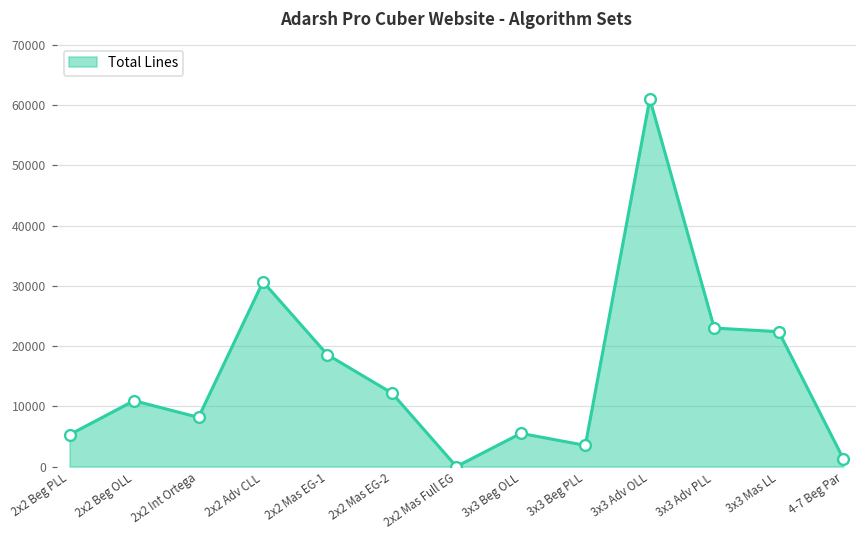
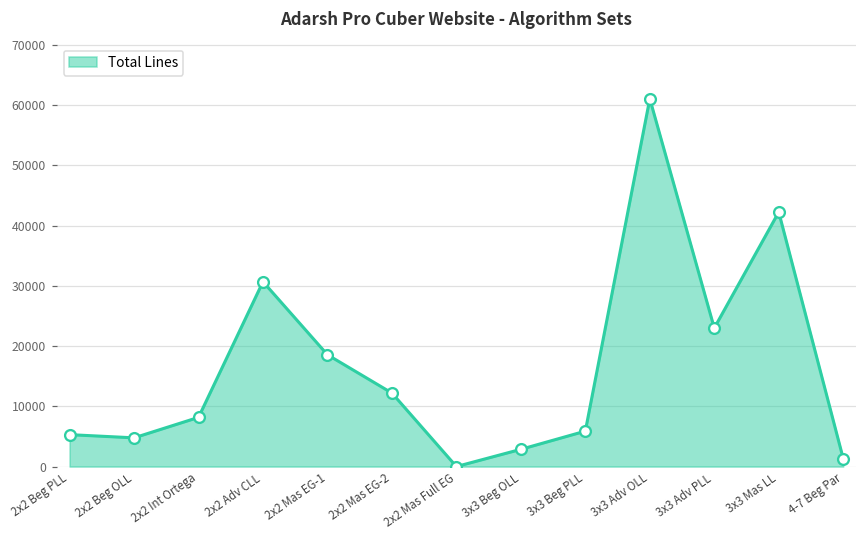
  {
    "2x2 Beg PLL": 5000,
-   "2x2 Beg OLL": 11000,
+   "2x2 Beg OLL": 5000,
    "2x2 Int Ortega": 8000,
    "2x2 Adv CLL": 31000,
    "2x2 Mas EG-1": 19000,
    "2x2 Mas EG-2": 12000,
    "2x2 Mas Full EG": 0,
-   "3x3 Beg OLL": 6000,
-   "3x3 Beg PLL": 4000,
+   "3x3 Beg OLL": 3000,
+   "3x3 Beg PLL": 6000,
    "3x3 Adv OLL": 61000,
    "3x3 Adv PLL": 23000,
-   "3x3 Mas LL": 22000,
+   "3x3 Mas LL": 42000,
    "4-7 Beg Par": 1000
  }
